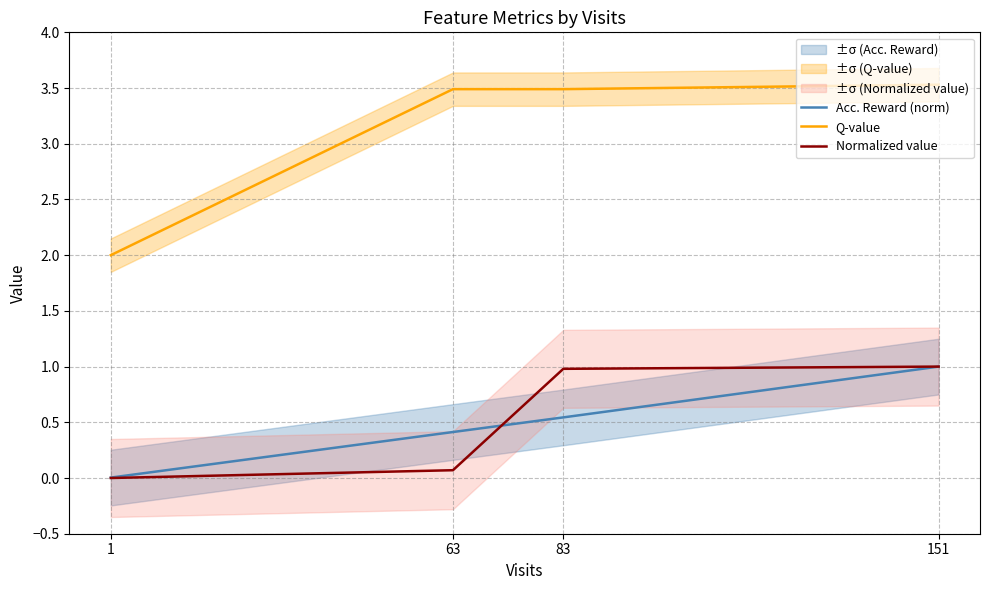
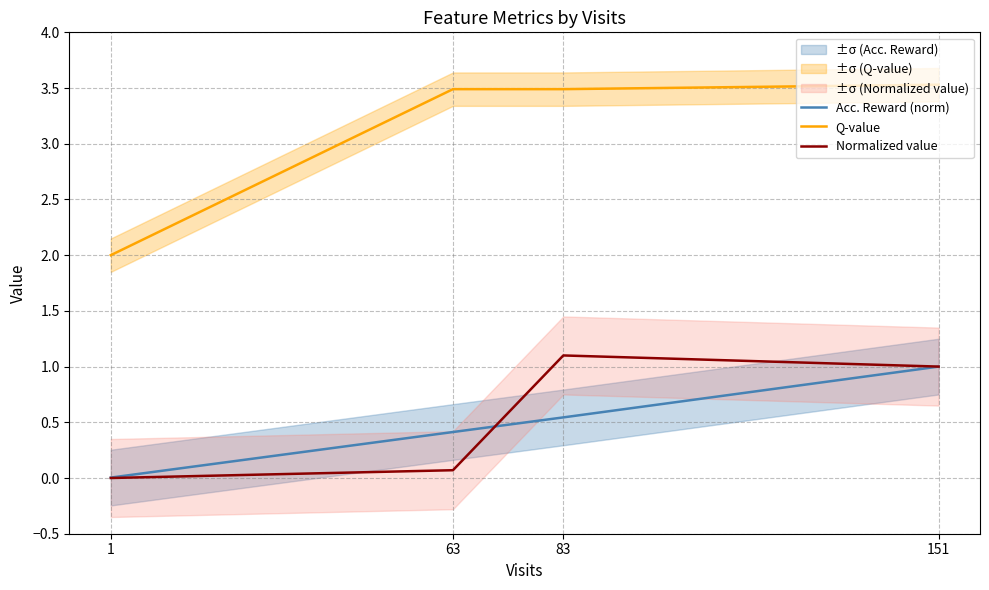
  {
    "Normalized value": {
      "63": 0.07,
-     "83": 0.98
+     "83": 1.10
    }
  }
